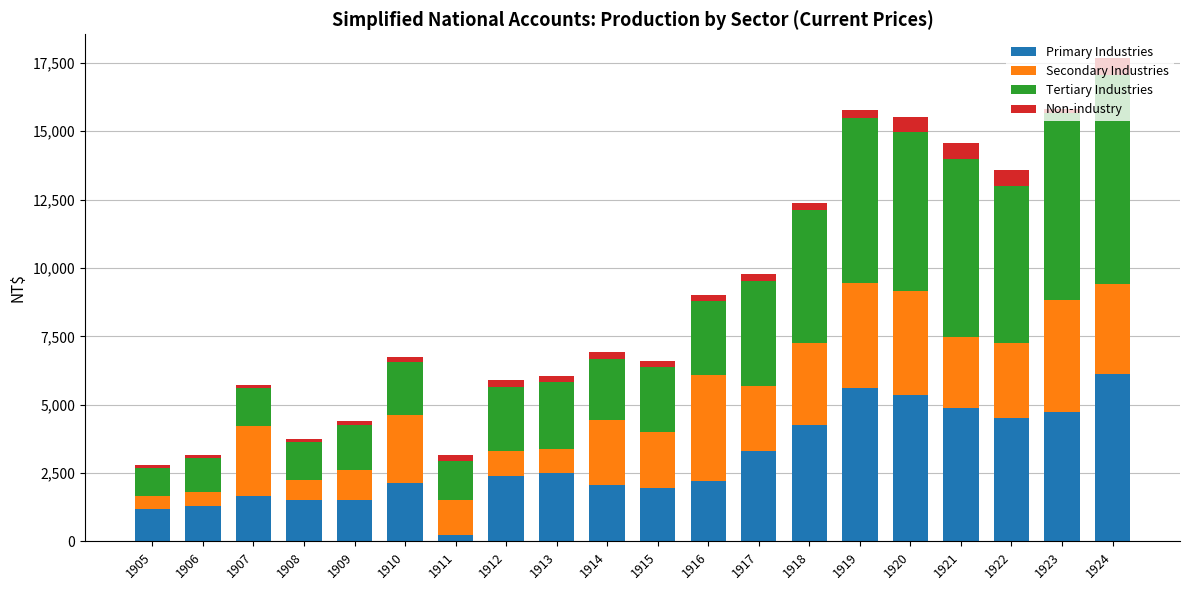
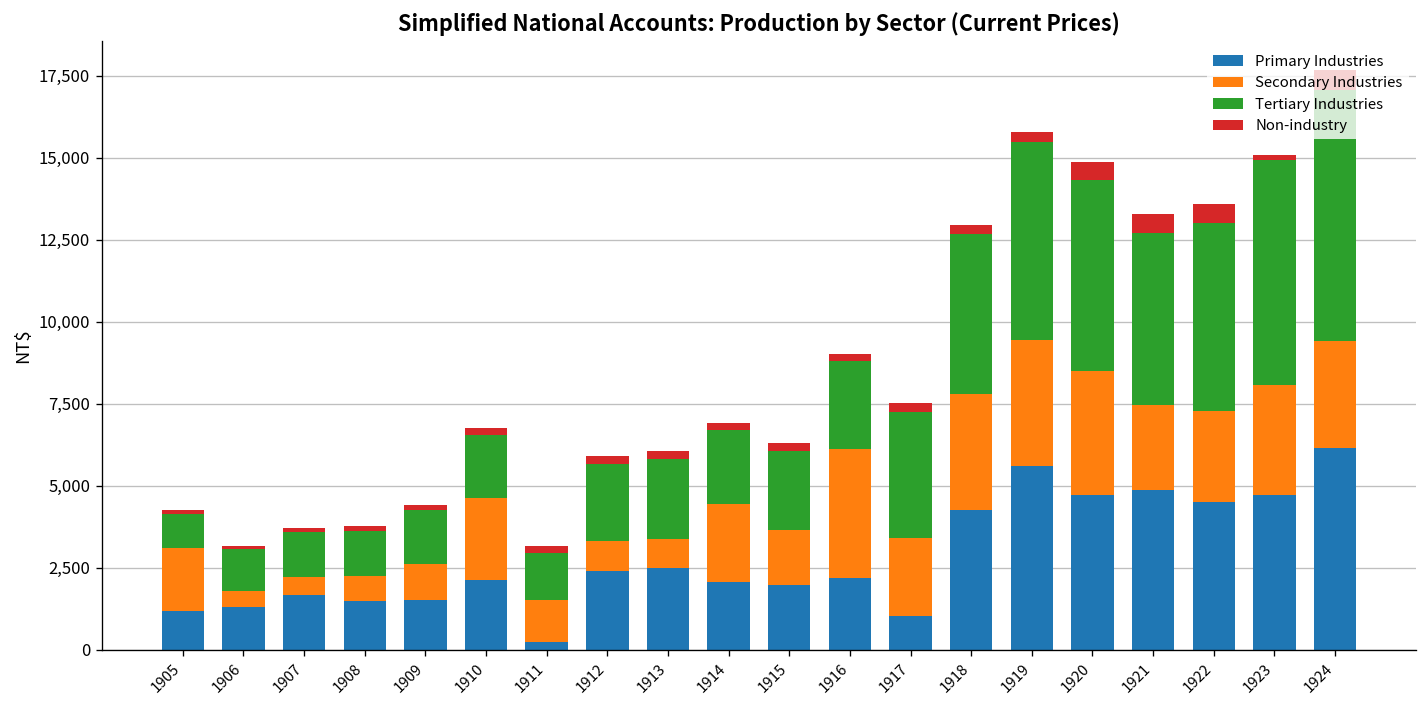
  {
    "Primary Industries": {
      "1905": "1,200",
      "1906": "1,300",
      "1907": "1,700",
      "1908": "1,500",
      "1909": "1,500",
      "1910": "2,100",
      "1911": "200",
      "1912": "2,400",
      "1913": "2,500",
      "1914": "2,100",
      "1915": "2,000",
      "1916": "2,200",
-     "1917": "3,300",
+     "1917": "1,000",
      "1918": "4,200",
      "1919": "5,600",
-     "1920": "5,400",
+     "1920": "4,700",
      "1921": "4,900",
      "1922": "4,500",
      "1923": "4,700",
      "1924": "6,100"
    },
    "Secondary Industries": {
-     "1905": "500",
+     "1905": "1,900",
      "1906": "500",
-     "1907": "2,600",
+     "1907": "600",
      "1908": "700",
      "1909": "1,100",
      "1910": "2,500",
      "1911": "1,300",
      "1912": "900",
      "1913": "900",
      "1914": "2,400",
-     "1915": "2,000",
+     "1915": "1,700",
      "1916": "3,900",
      "1917": "2,400",
-     "1918": "3,000",
+     "1918": "3,500",
      "1919": "3,800",
      "1920": "3,800",
      "1921": "2,600",
      "1922": "2,800",
-     "1923": "4,100",
+     "1923": "3,400",
      "1924": "3,300"
    },
    "Tertiary Industries": {
      "1905": "1,100",
      "1906": "1,300",
      "1907": "1,400",
      "1908": "1,400",
      "1909": "1,600",
      "1910": "1,900",
      "1911": "1,400",
      "1912": "2,300",
      "1913": "2,400",
      "1914": "2,200",
      "1915": "2,400",
      "1916": "2,700",
      "1917": "3,900",
      "1918": "4,900",
      "1919": "6,000",
      "1920": "5,800",
-     "1921": "6,500",
+     "1921": "5,200",
      "1922": "5,700"
    },
    "Non-industry": {
      "1905": "100",
      "1906": "100",
      "1907": "100",
      "1908": "100",
      "1909": "100",
      "1910": "200",
      "1911": "200",
      "1912": "200",
      "1913": "200",
      "1914": "200",
      "1915": "200",
      "1916": "200",
      "1917": "200",
      "1918": "300",
      "1919": "300",
      "1920": "600",
      "1921": "600",
      "1922": "600"
    }
  }
